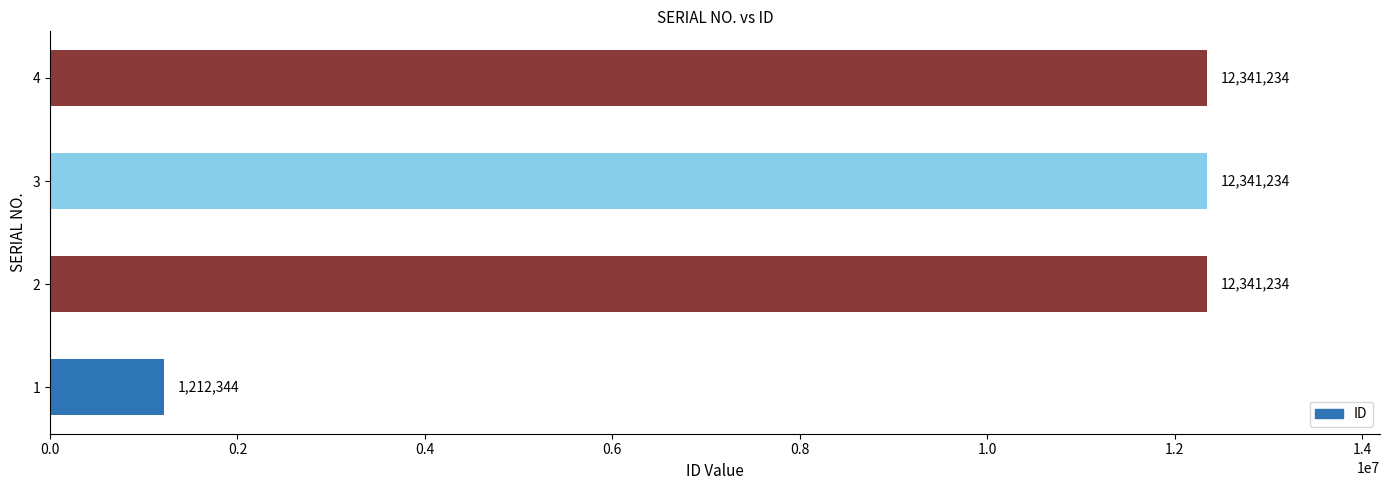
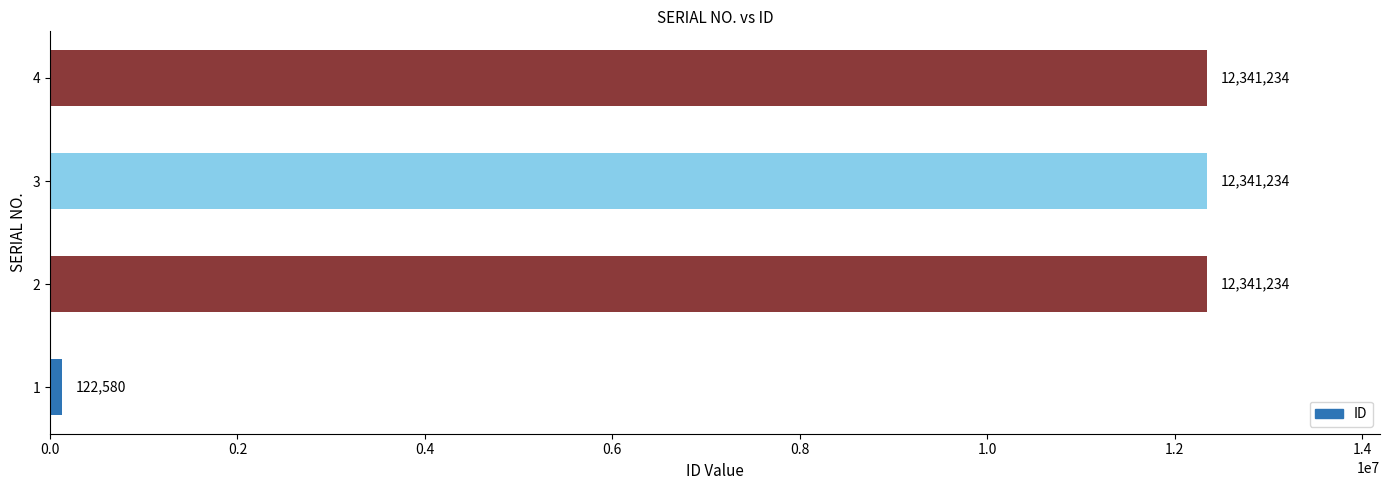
  {
    "4": "12,341,234",
    "3": "12,341,234",
    "2": "12,341,234",
-   "1": "1,212,344"
+   "1": "122,580"
  }
